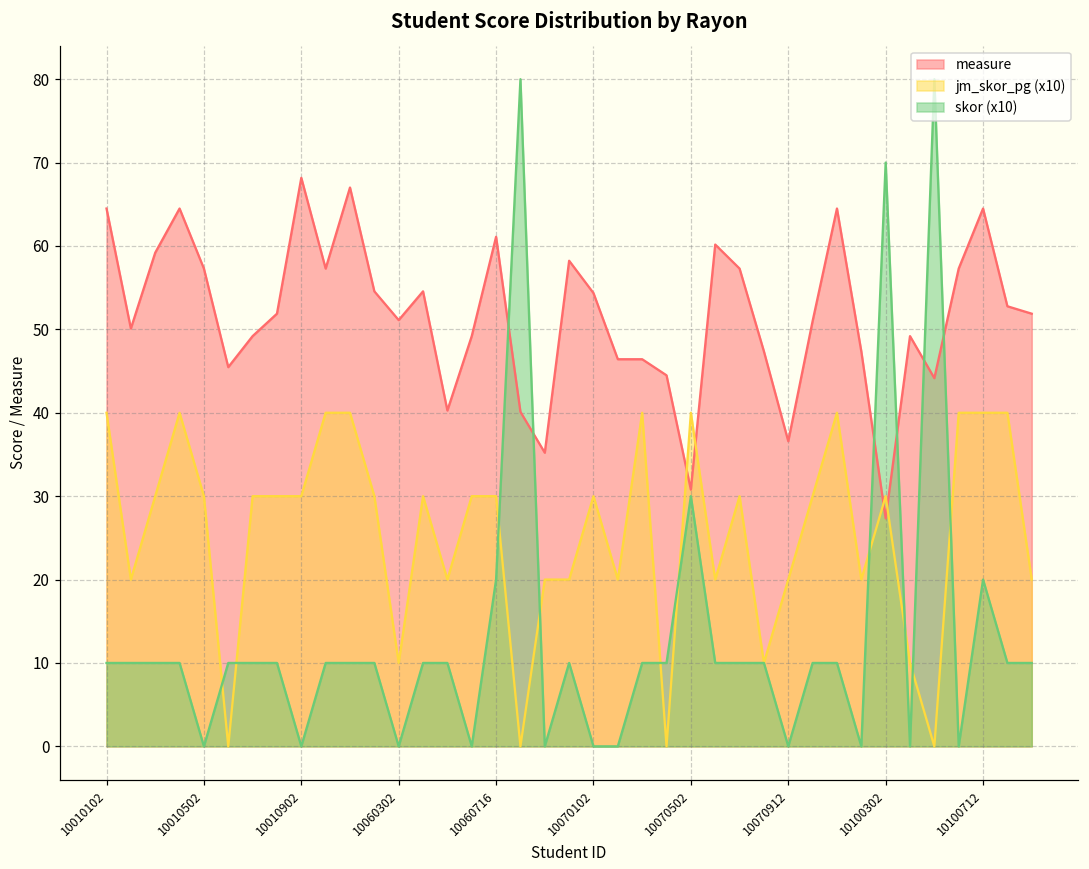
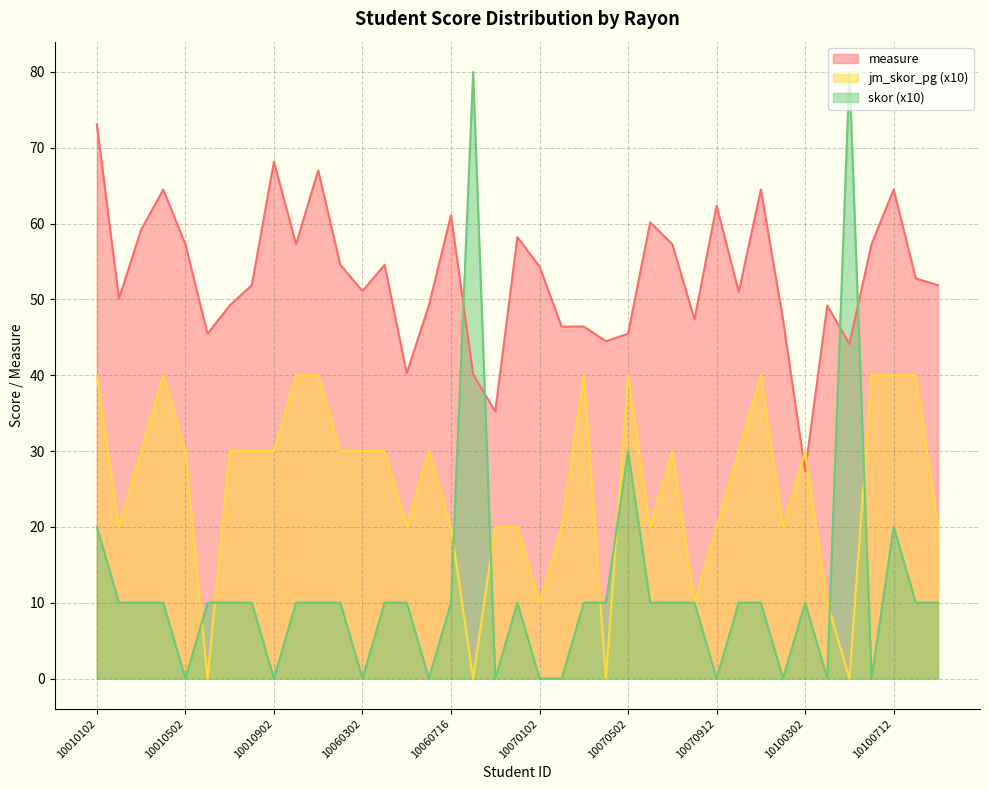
  {
    "measure": {
-     "10010102": 64,
+     "10010102": 73,
      "10010502": 57,
      "10010902": 68,
      "10060302": 51,
      "10060716": 61,
      "10070102": 54,
-     "10070502": 31,
-     "10070912": 37,
+     "10070502": 45,
+     "10070912": 62,
      "10100302": 27,
      "10100712": 64
    },
    "jm_skor_pg (x10)": {
      "10010102": 40,
      "10010502": 30,
      "10010902": 30,
-     "10060302": 10,
-     "10060716": 30,
-     "10070102": 30,
+     "10060302": 30,
+     "10060716": 20,
+     "10070102": 10,
      "10070502": 40,
      "10070912": 20,
      "10100302": 30,
      "10100712": 40
    },
    "skor (x10)": {
-     "10010102": 10,
+     "10010102": 20,
      "10010502": 0,
      "10010902": 0,
      "10060302": 0,
-     "10060716": 20,
+     "10060716": 10,
      "10070102": 0,
      "10070502": 30,
      "10070912": 0,
-     "10100302": 70,
+     "10100302": 10,
      "10100712": 20
    }
  }
